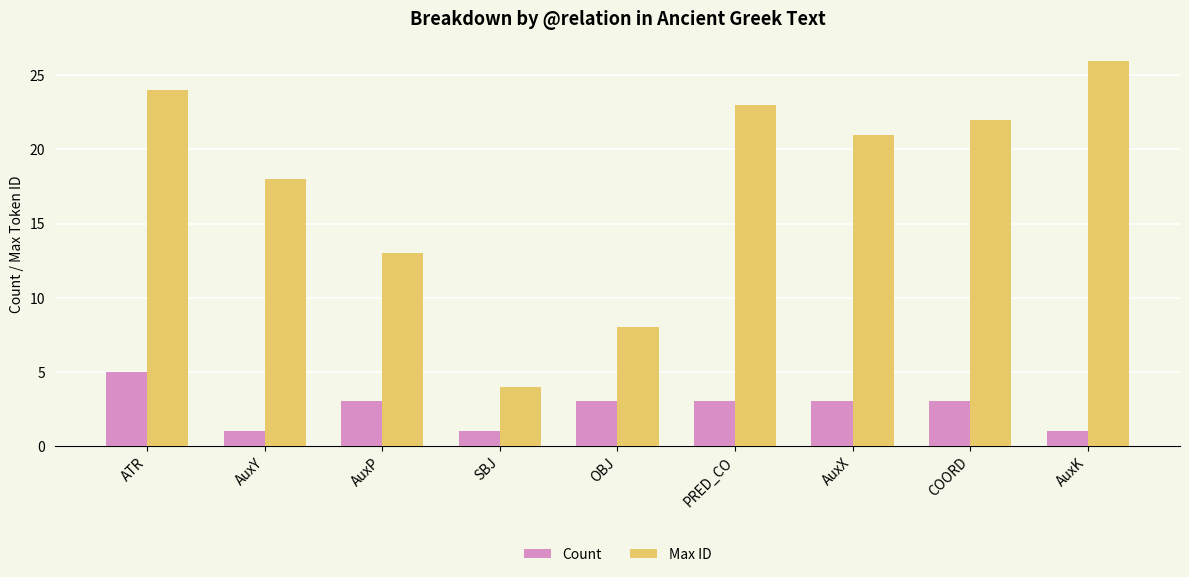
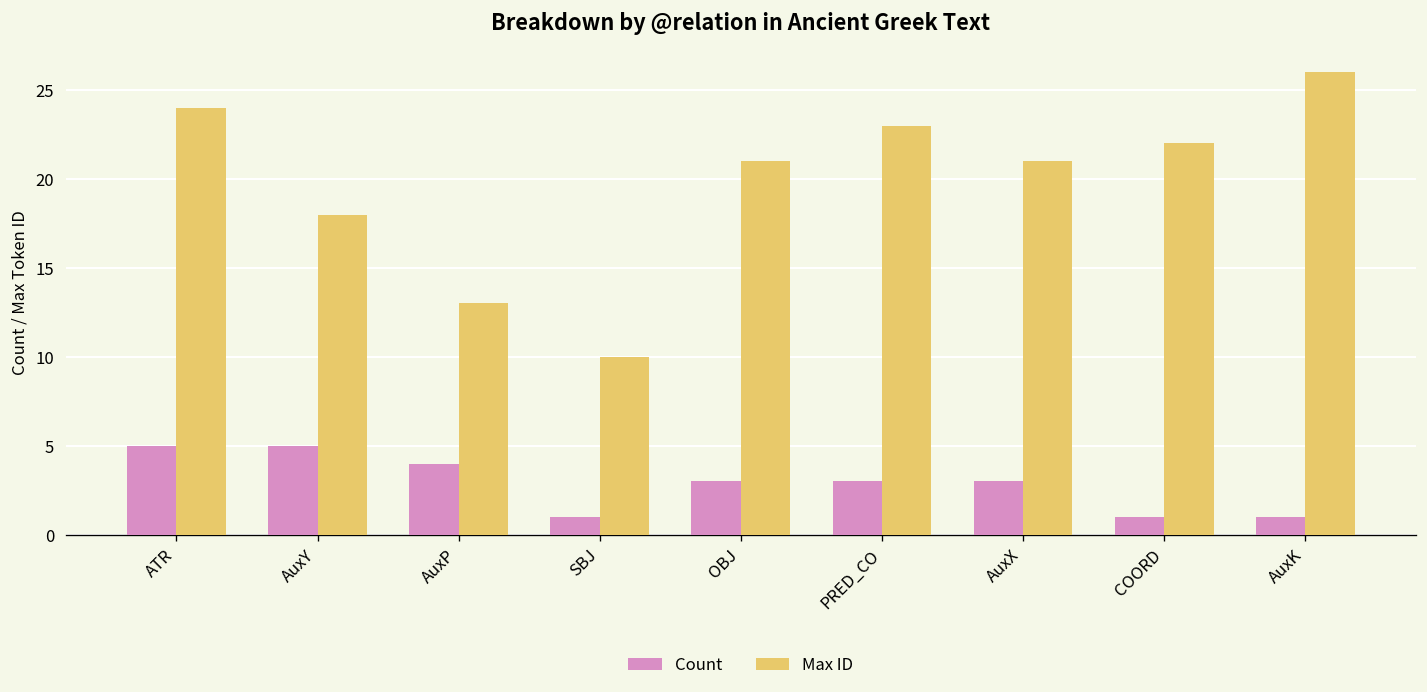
  {
    "Count": {
      "ATR": 5,
-     "AuxY": 1,
-     "AuxP": 3,
+     "AuxY": 5,
+     "AuxP": 4,
      "SBJ": 1,
      "OBJ": 3,
      "PRED_CO": 3,
      "AuxX": 3,
-     "COORD": 3,
+     "COORD": 1,
      "AuxK": 1
    },
    "Max ID": {
      "ATR": 24,
      "AuxY": 18,
      "AuxP": 13,
-     "SBJ": 4,
-     "OBJ": 8,
+     "SBJ": 10,
+     "OBJ": 21,
      "PRED_CO": 23,
      "AuxX": 21,
      "COORD": 22,
      "AuxK": 26
    }
  }
